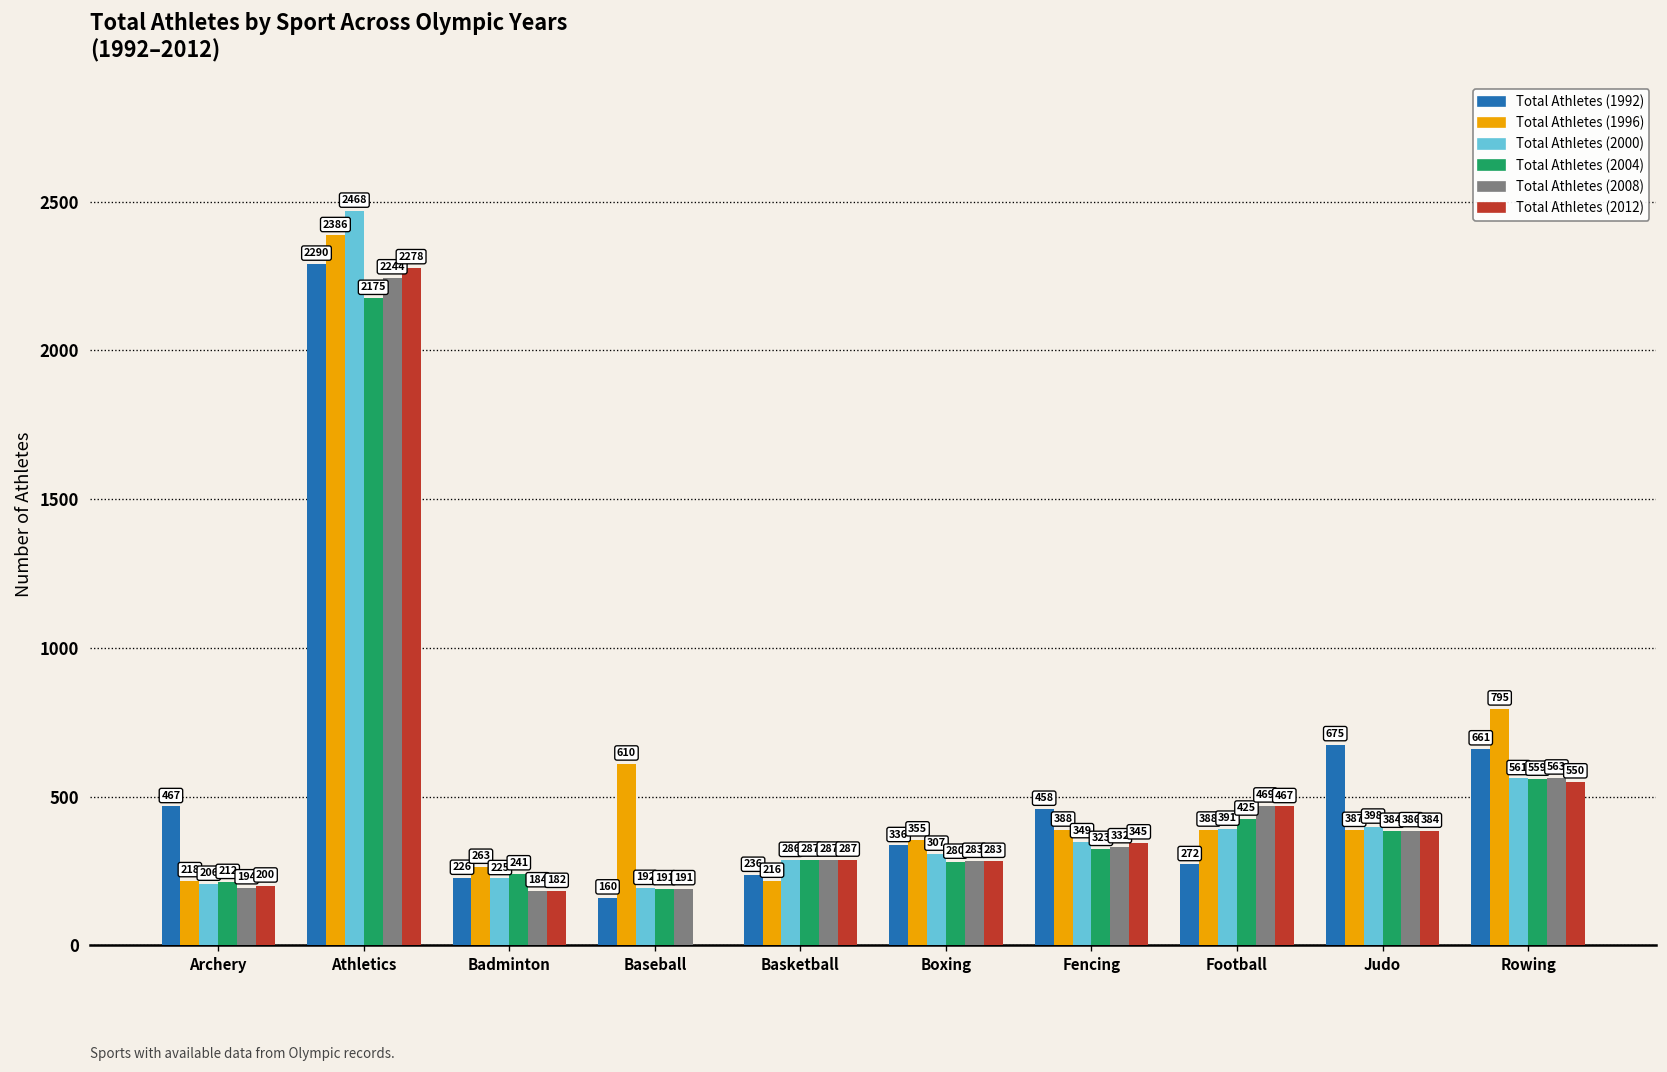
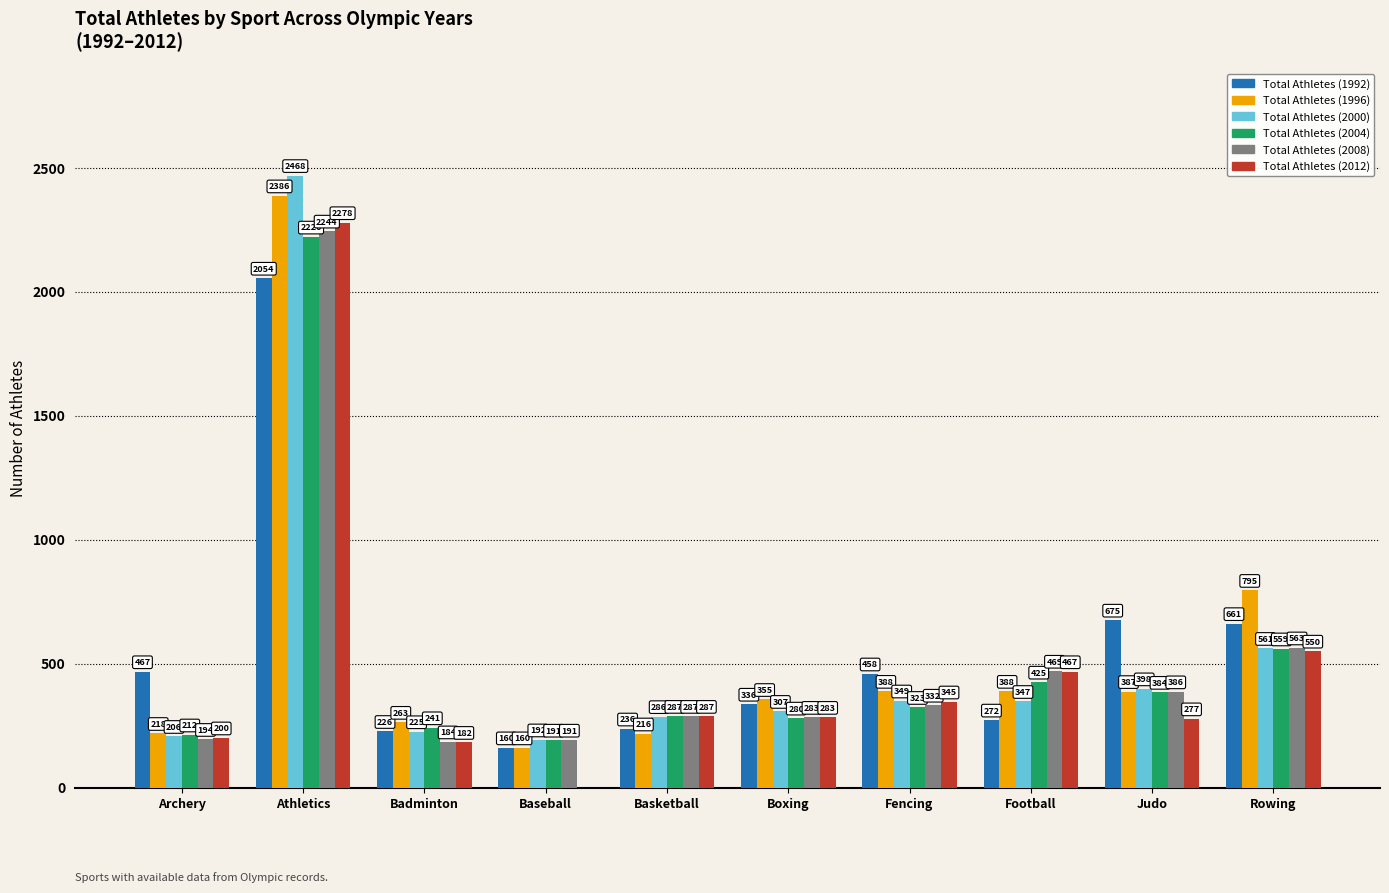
  {
    "Total Athletes (1992)": {
-     "Athletics": 2290
+     "Athletics": 2054
    },
    "Total Athletes (1996)": {
-     "Baseball": 610
+     "Baseball": 160
    },
    "Total Athletes (2000)": {
-     "Football": 391
+     "Football": 347
    },
    "Total Athletes (2004)": {
-     "Athletics": 2175
+     "Athletics": 2220
    },
    "Total Athletes (2012)": {
-     "Judo": 384
+     "Judo": 277
    }
  }
